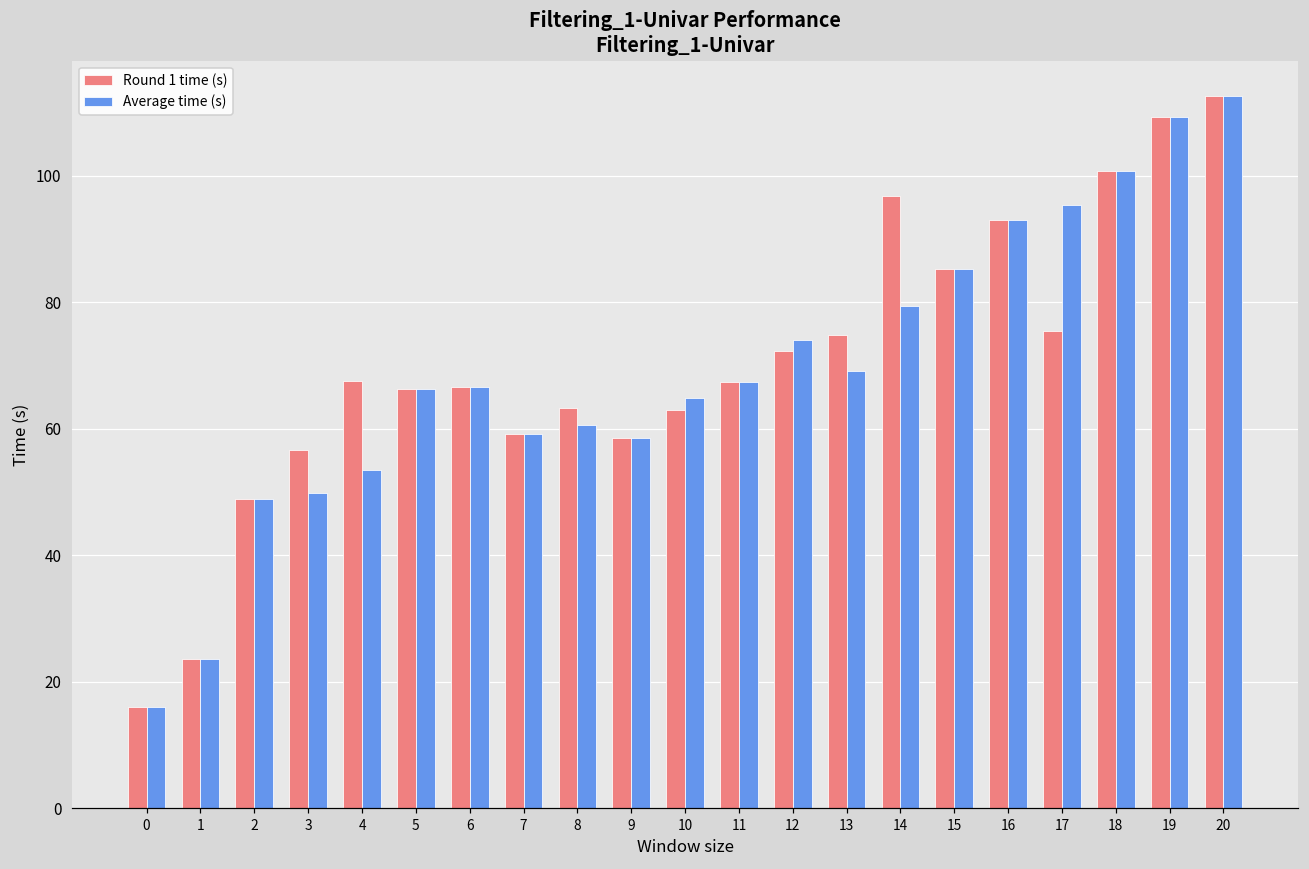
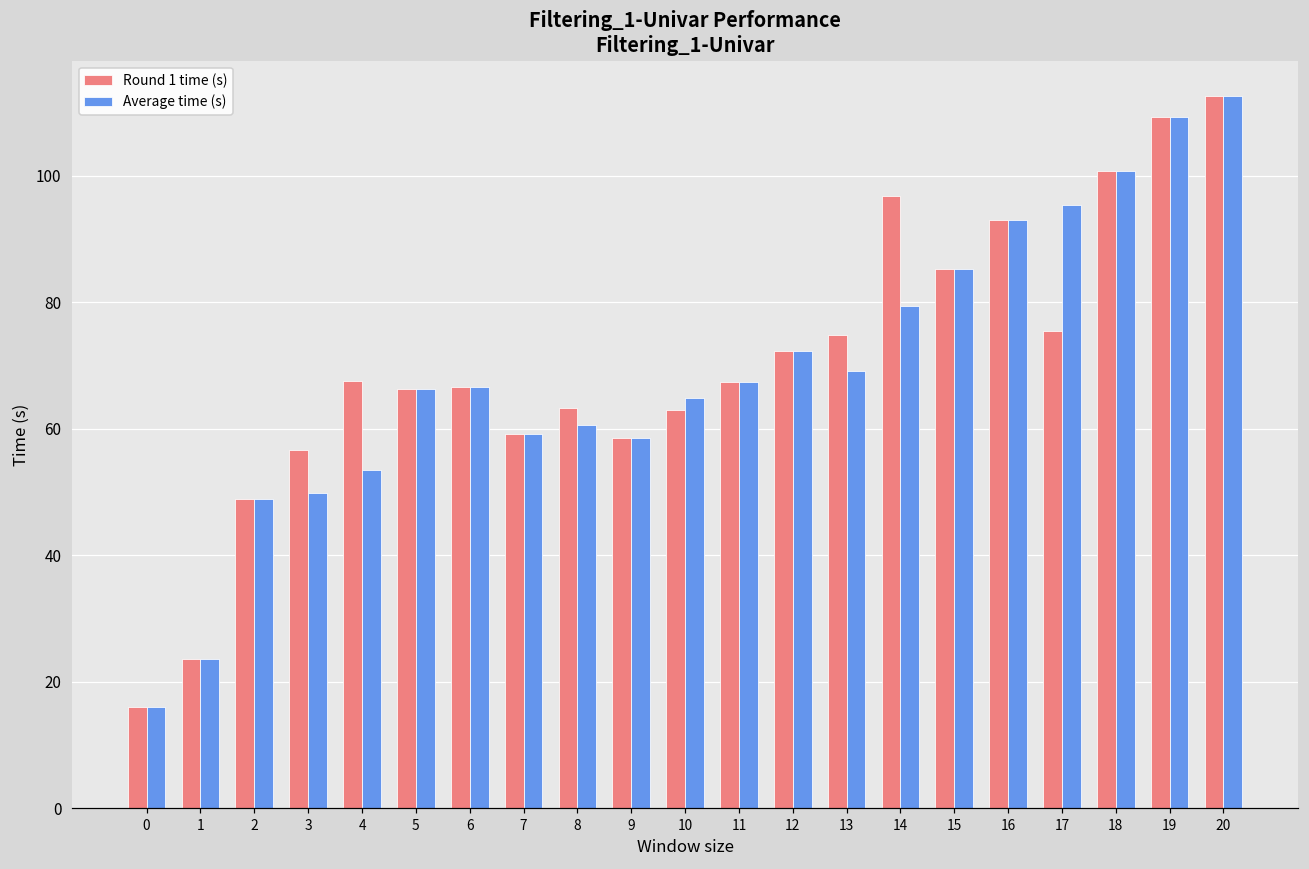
  {
    "Round 1 time (s)": {
      "0": 16,
      "1": 24,
      "2": 49,
      "3": 57,
      "4": 67,
      "5": 66,
      "6": 67,
      "7": 59,
      "8": 63,
      "9": 59,
      "10": 63,
      "11": 67,
      "12": 72,
      "13": 75,
      "14": 97,
      "15": 85,
      "16": 93,
      "17": 76,
      "18": 101,
      "19": 109,
      "20": 113
    },
    "Average time (s)": {
      "0": 16,
      "1": 24,
      "2": 49,
      "3": 50,
      "4": 54,
      "5": 66,
      "6": 67,
      "7": 59,
      "8": 61,
      "9": 59,
      "10": 65,
      "11": 67,
-     "12": 74,
+     "12": 72,
      "13": 69,
      "14": 79,
      "15": 85,
      "16": 93,
      "17": 95,
      "18": 101,
      "19": 109,
      "20": 113
    }
  }
